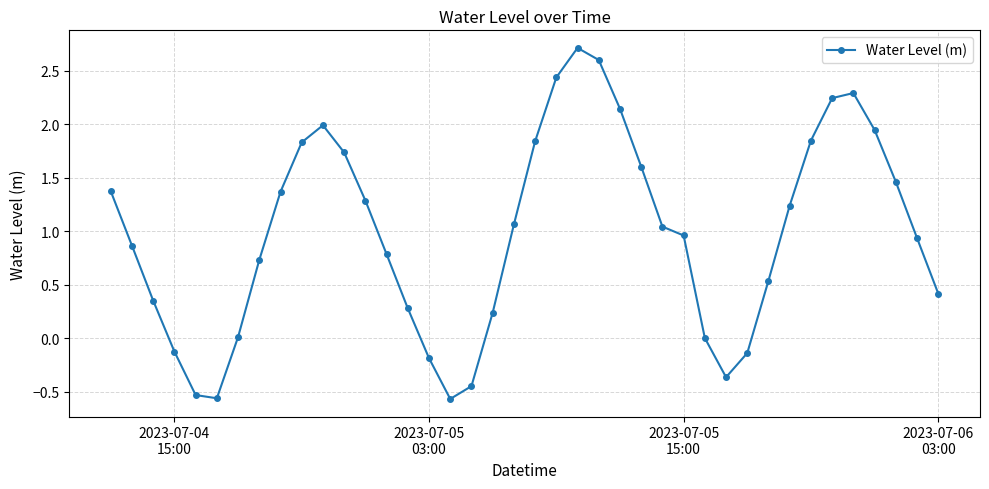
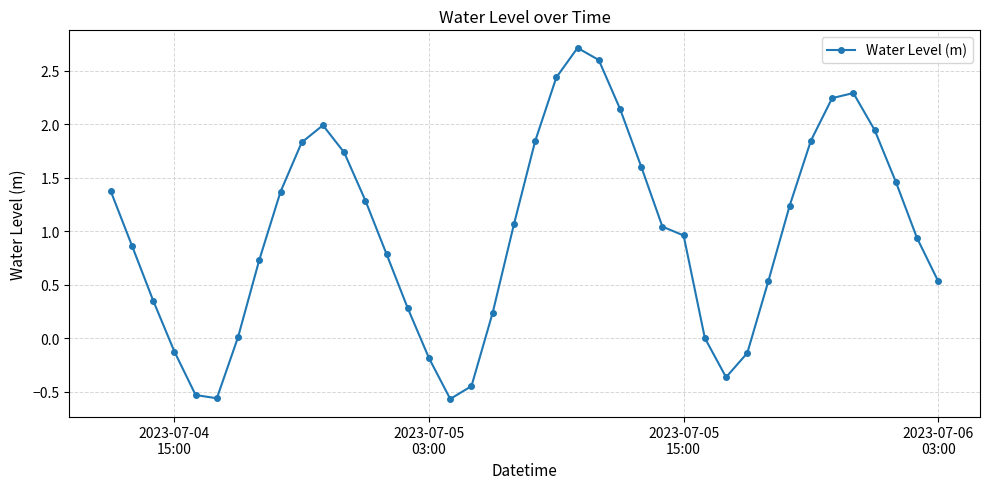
  {
    "2023-07-04 15:00": -0.13,
    "2023-07-05 03:00": -0.19,
    "2023-07-05 15:00": 0.96,
-   "2023-07-06 03:00": 0.42
+   "2023-07-06 03:00": 0.53
  }
